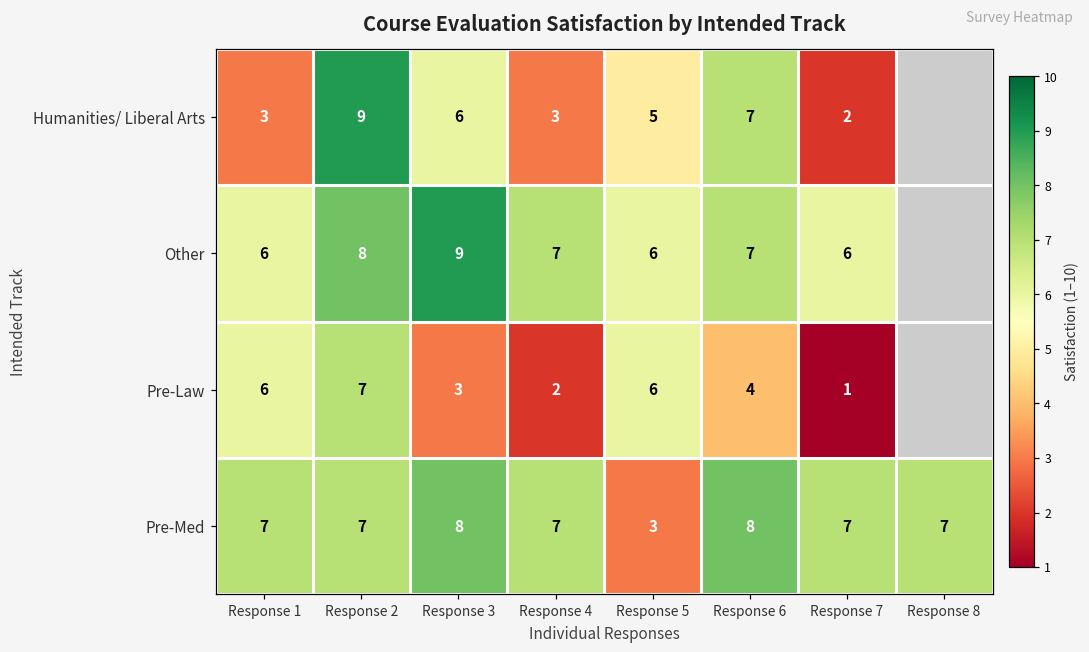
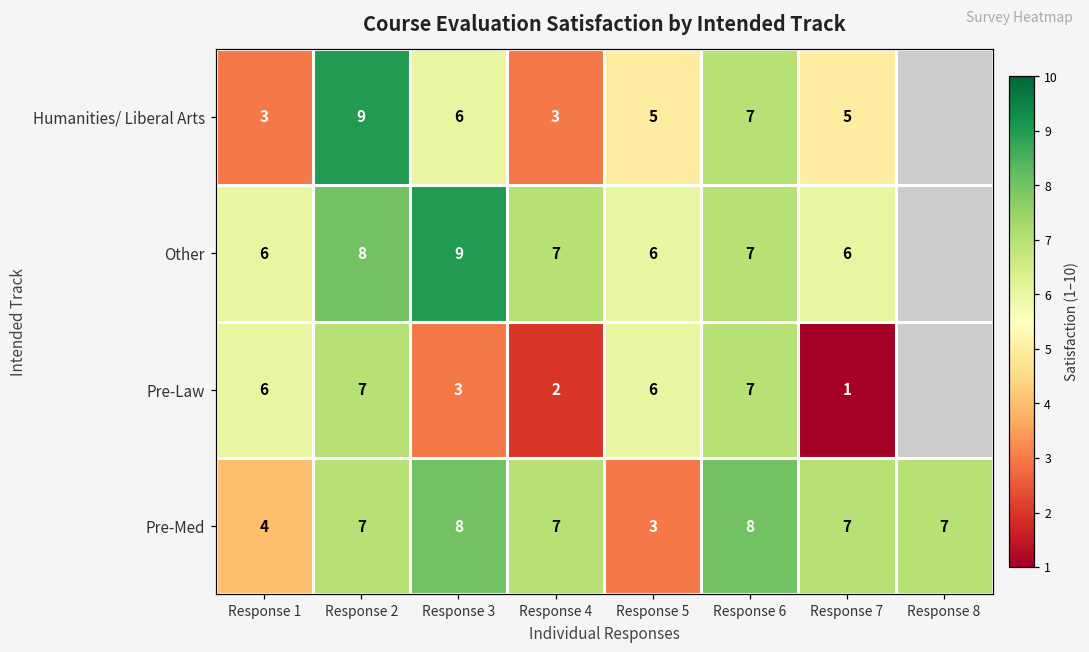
  {
    "Humanities/ Liberal Arts": {
      "Response 1": 3,
      "Response 2": 9,
      "Response 3": 6,
      "Response 4": 3,
      "Response 5": 5,
      "Response 6": 7,
-     "Response 7": 2
+     "Response 7": 5
    },
    "Other": {
      "Response 1": 6,
      "Response 2": 8,
      "Response 3": 9,
      "Response 4": 7,
      "Response 5": 6,
      "Response 6": 7,
      "Response 7": 6
    },
    "Pre-Law": {
      "Response 1": 6,
      "Response 2": 7,
      "Response 3": 3,
      "Response 4": 2,
      "Response 5": 6,
-     "Response 6": 4,
+     "Response 6": 7,
      "Response 7": 1
    },
    "Pre-Med": {
-     "Response 1": 7,
+     "Response 1": 4,
      "Response 2": 7,
      "Response 3": 8,
      "Response 4": 7,
      "Response 5": 3,
      "Response 6": 8,
      "Response 7": 7,
      "Response 8": 7
    }
  }
